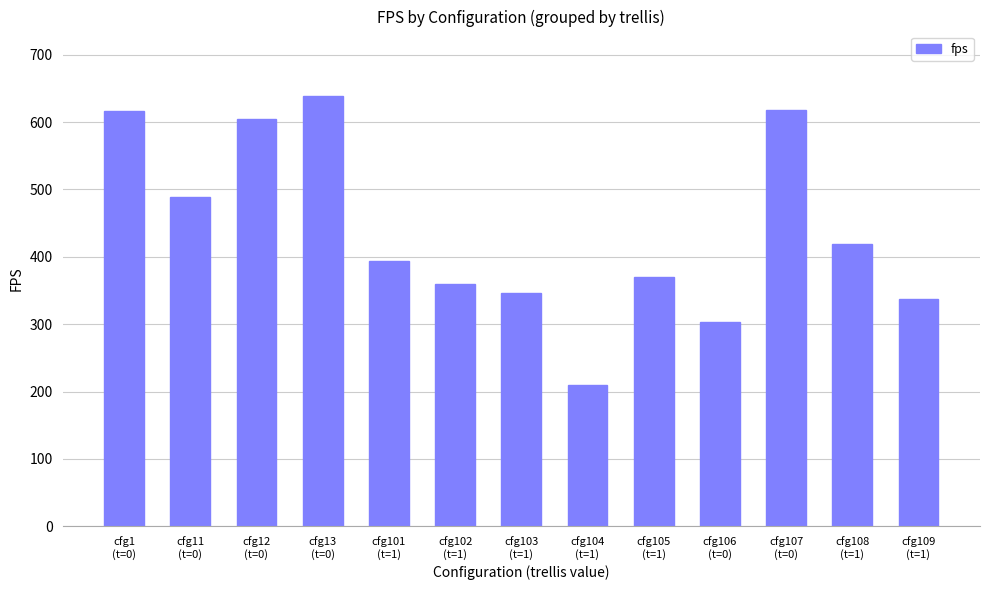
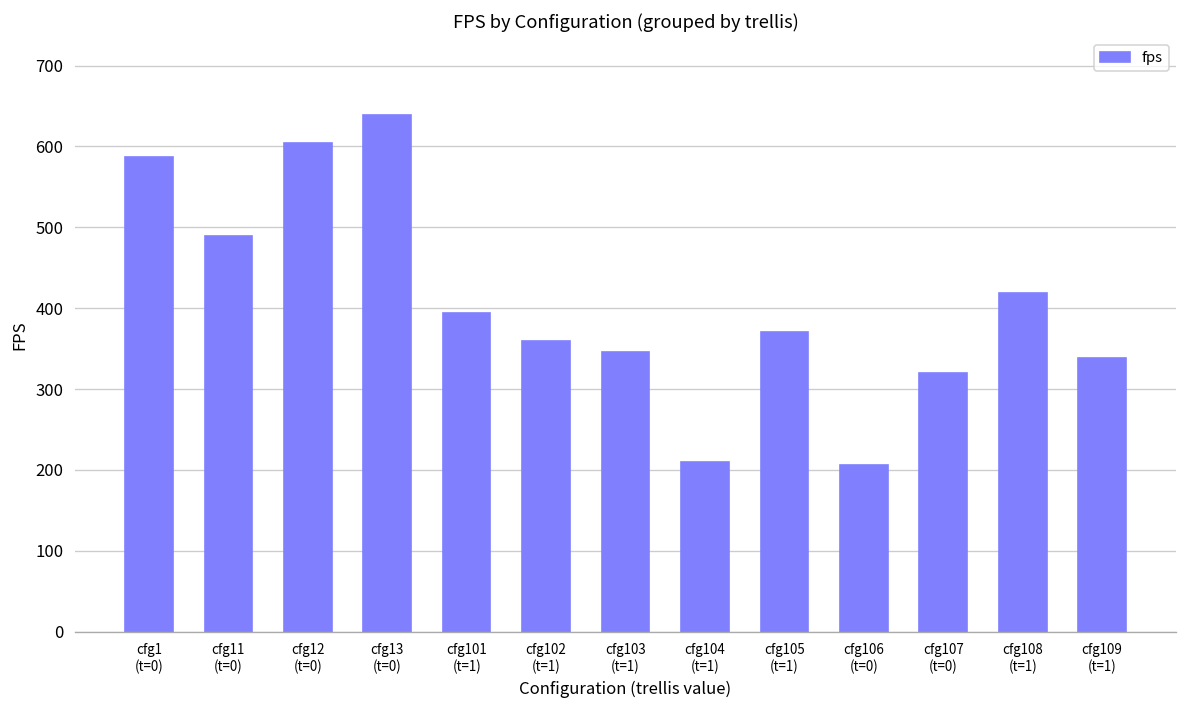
  {
-   "cfg1 (t=0)": 620,
+   "cfg1 (t=0)": 590,
    "cfg11 (t=0)": 490,
    "cfg12 (t=0)": 600,
    "cfg13 (t=0)": 640,
    "cfg101 (t=1)": 390,
    "cfg102 (t=1)": 360,
    "cfg103 (t=1)": 350,
    "cfg104 (t=1)": 210,
    "cfg105 (t=1)": 370,
-   "cfg106 (t=0)": 300,
-   "cfg107 (t=0)": 620,
+   "cfg106 (t=0)": 210,
+   "cfg107 (t=0)": 320,
    "cfg108 (t=1)": 420,
    "cfg109 (t=1)": 340
  }
